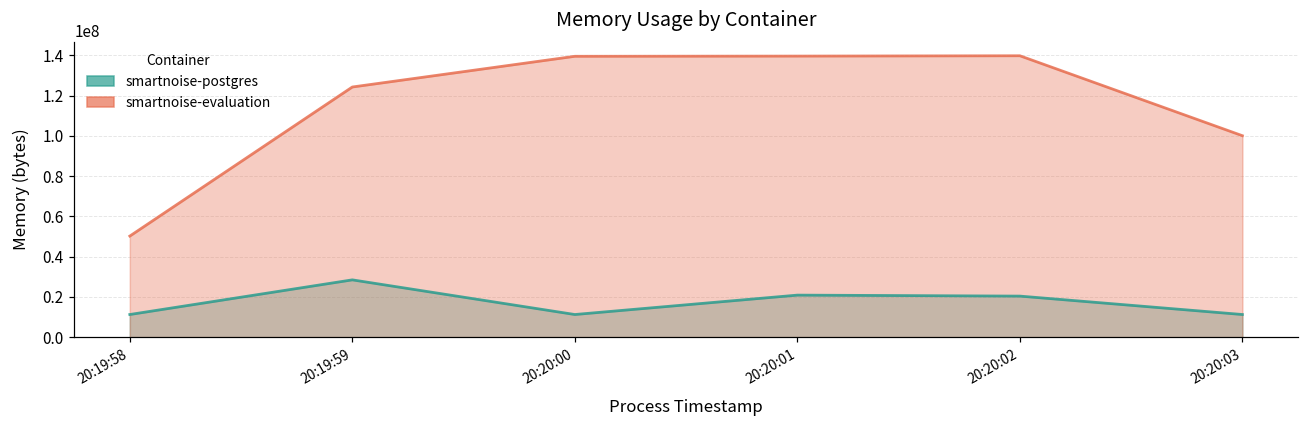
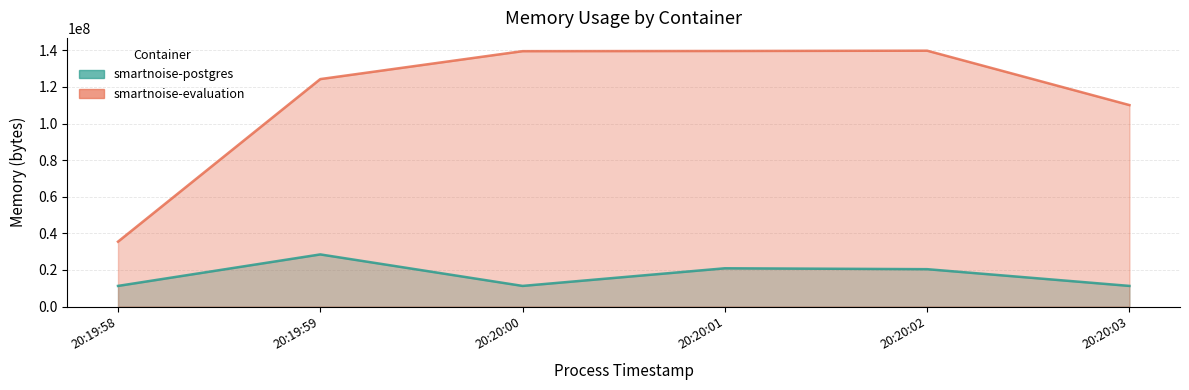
  {
    "smartnoise-postgres": {
      "20:19:58": 11000000,
      "20:19:59": 28000000,
      "20:20:00": 11000000,
      "20:20:01": 21000000,
      "20:20:02": 20000000,
      "20:20:03": 11000000
    },
    "smartnoise-evaluation": {
-     "20:19:58": 50000000,
+     "20:19:58": 35000000,
      "20:19:59": 124000000,
      "20:20:00": 140000000,
      "20:20:01": 140000000,
      "20:20:02": 140000000,
-     "20:20:03": 100000000
+     "20:20:03": 110000000
    }
  }
